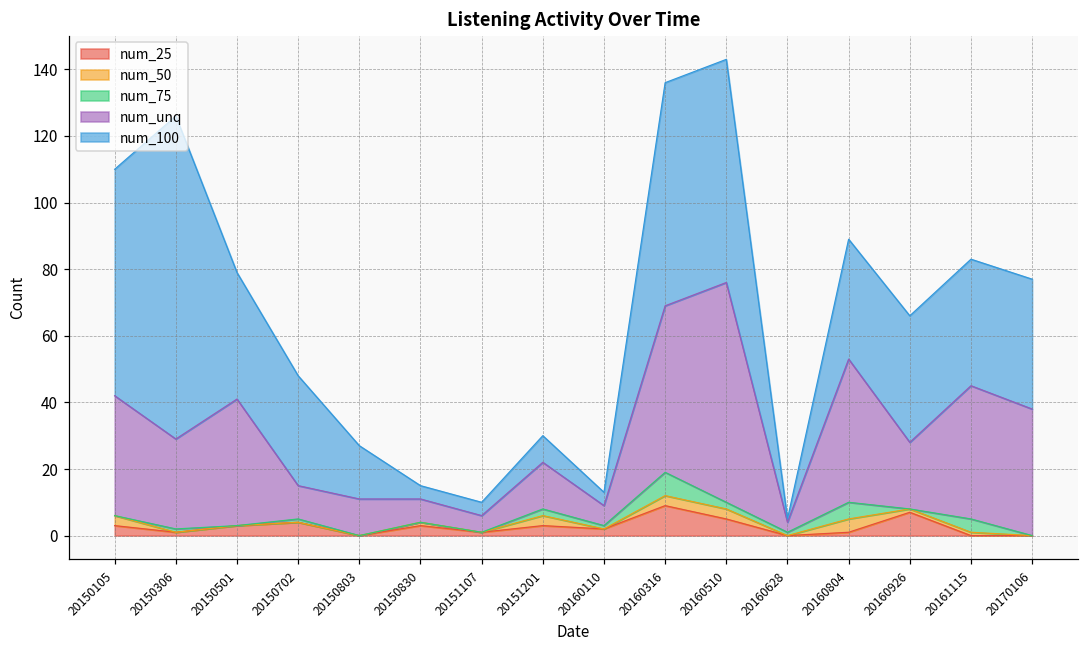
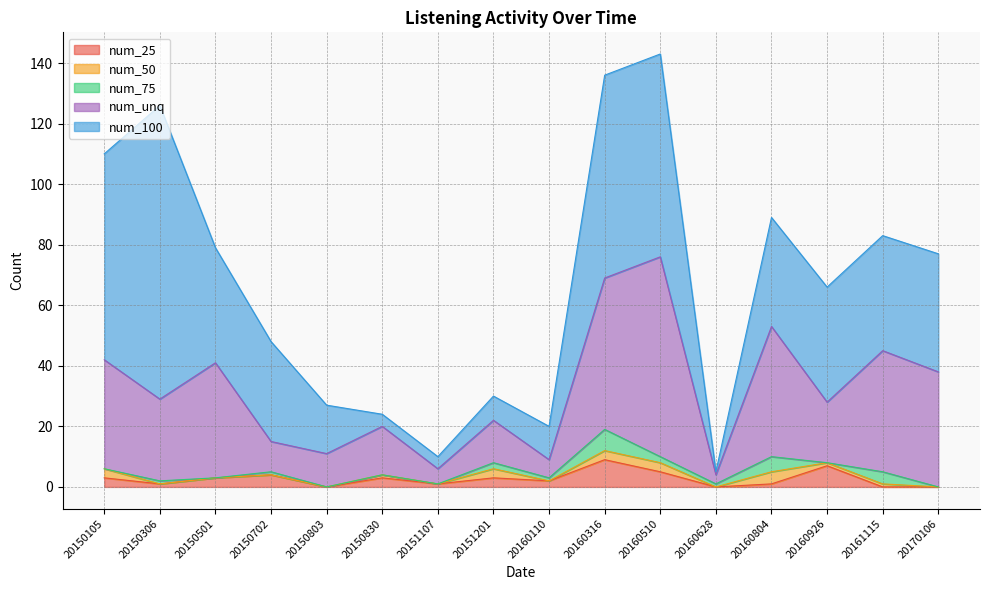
  {
    "num_25": {
      "20150105": 3,
      "20150830": 3,
      "20151201": 3,
      "20160316": 9,
      "20160510": 5,
      "20160804": 1,
      "20160926": 7,
      "20161115": 0
    },
    "num_50": {
      "20151201": 3,
      "20160316": 3,
      "20160510": 3,
      "20160804": 4,
      "20161115": 1
    },
    "num_75": {
      "20150306": 1,
      "20150702": 1,
      "20151201": 2,
      "20160110": 1,
      "20160316": 7,
      "20160510": 2,
      "20160628": 1,
      "20160804": 5,
      "20161115": 4
    },
    "num_unq": {
      "20150105": 36,
      "20150306": 27,
      "20150501": 38,
      "20150702": 10,
      "20150803": 11,
-     "20150830": 7,
+     "20150830": 16,
      "20151107": 5,
      "20151201": 14,
      "20160110": 6,
      "20160316": 50,
      "20160510": 66,
      "20160628": 3,
      "20160804": 43,
      "20160926": 20,
      "20161115": 40,
      "20170106": 38
    },
    "num_100": {
      "20150105": 68,
      "20150501": 38,
      "20150702": 33,
      "20150803": 16,
      "20150830": 4,
      "20151107": 4,
      "20151201": 8,
-     "20160110": 4,
+     "20160110": 11,
      "20160316": 67,
      "20160510": 67,
      "20160628": 1,
      "20160804": 36,
      "20160926": 38,
      "20161115": 38,
      "20170106": 39
    }
  }
